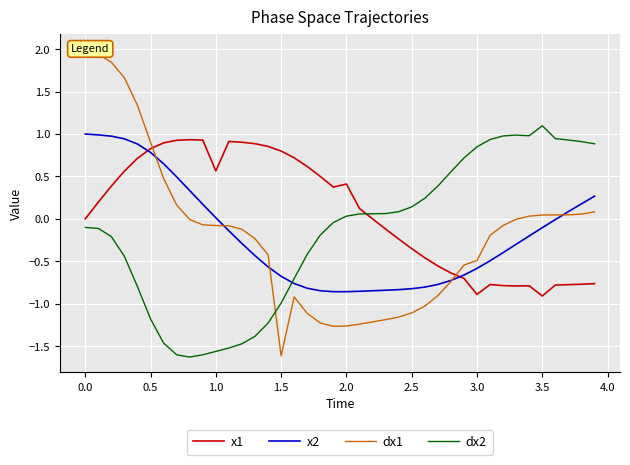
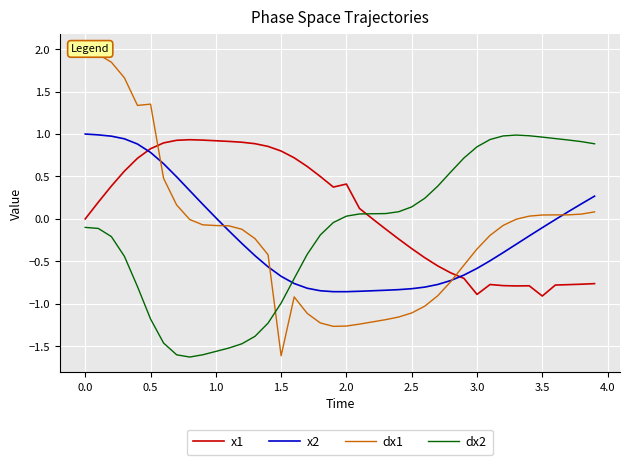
  {
    "x1": {
      "0.0": 0.0,
      "0.5": 0.8,
-     "1.0": 0.6,
+     "1.0": 0.9,
      "1.5": 0.8,
      "2.0": 0.4,
      "2.5": -0.4,
      "3.0": -0.9,
      "3.5": -0.9
    },
    "x2": {
      "0.0": 1.0,
      "0.5": 0.8,
      "1.0": 0.0,
      "1.5": -0.7,
      "2.0": -0.9,
      "2.5": -0.8,
      "3.0": -0.6,
      "3.5": -0.1
    },
    "dx1": {
-     "0.5": 0.9,
+     "0.5": 1.4,
      "1.0": -0.1,
      "1.5": -1.6,
      "2.0": -1.3,
      "2.5": -1.1,
-     "3.0": -0.5,
+     "3.0": -0.4,
      "3.5": 0.0
    },
    "dx2": {
      "0.0": -0.1,
      "0.5": -1.2,
      "1.0": -1.6,
      "1.5": -1.0,
      "2.0": 0.0,
      "2.5": 0.1,
      "3.0": 0.8,
-     "3.5": 1.1
+     "3.5": 1.0
    }
  }
